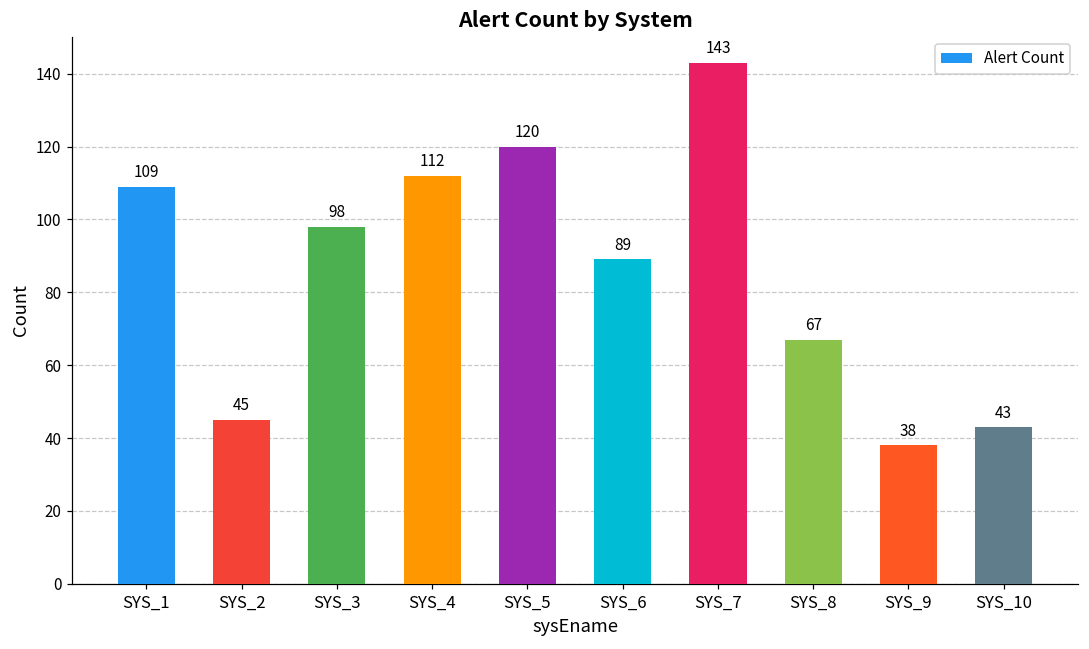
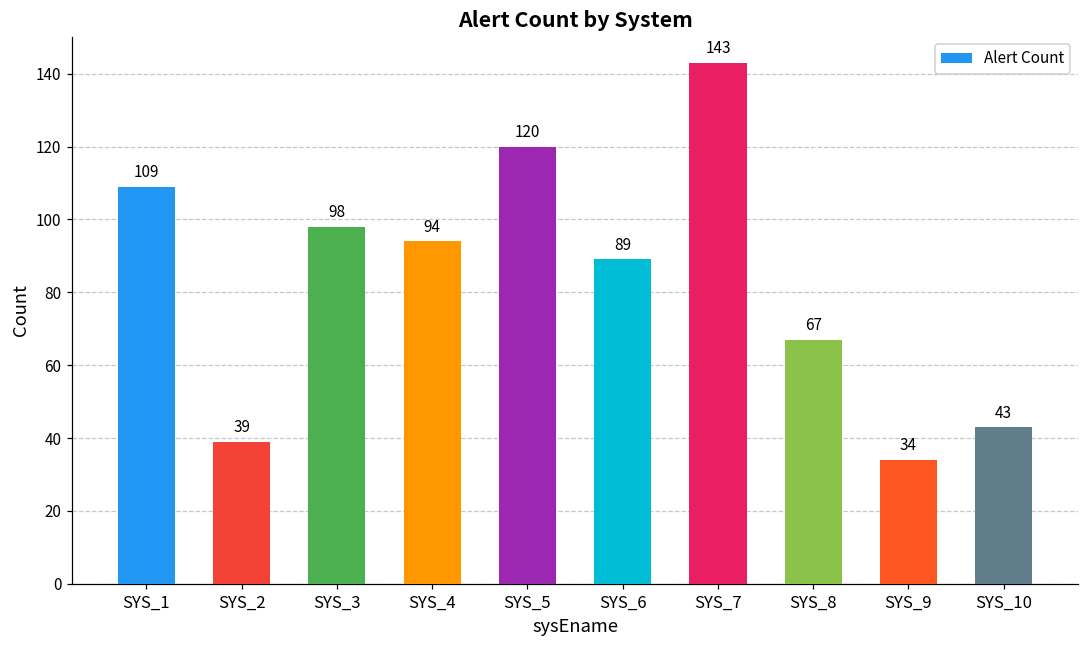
  {
    "SYS_1": 109,
-   "SYS_2": 45,
+   "SYS_2": 39,
    "SYS_3": 98,
-   "SYS_4": 112,
+   "SYS_4": 94,
    "SYS_5": 120,
    "SYS_6": 89,
    "SYS_7": 143,
    "SYS_8": 67,
-   "SYS_9": 38,
+   "SYS_9": 34,
    "SYS_10": 43
  }
